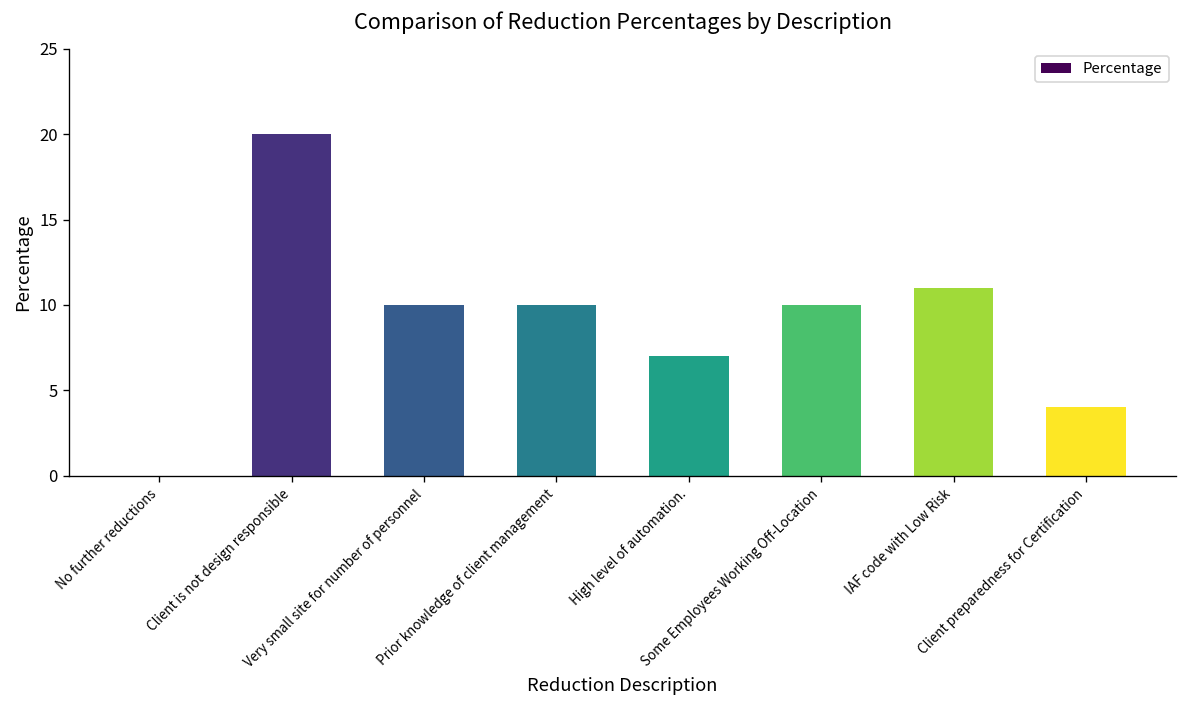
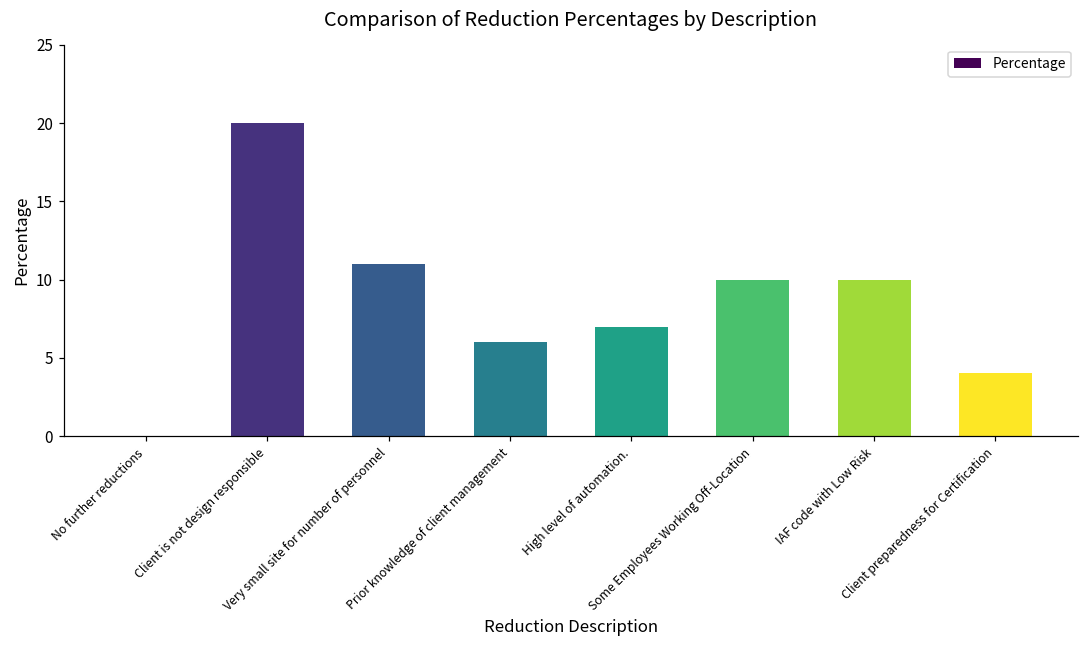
  {
    "No further reductions": 0,
    "Client is not design responsible": 20,
-   "Very small site for number of personnel": 10,
-   "Prior knowledge of client management": 10,
+   "Very small site for number of personnel": 11,
+   "Prior knowledge of client management": 6,
    "High level of automation.": 7,
    "Some Employees Working Off-Location": 10,
-   "IAF code with Low Risk": 11,
+   "IAF code with Low Risk": 10,
    "Client preparedness for Certification": 4
  }
